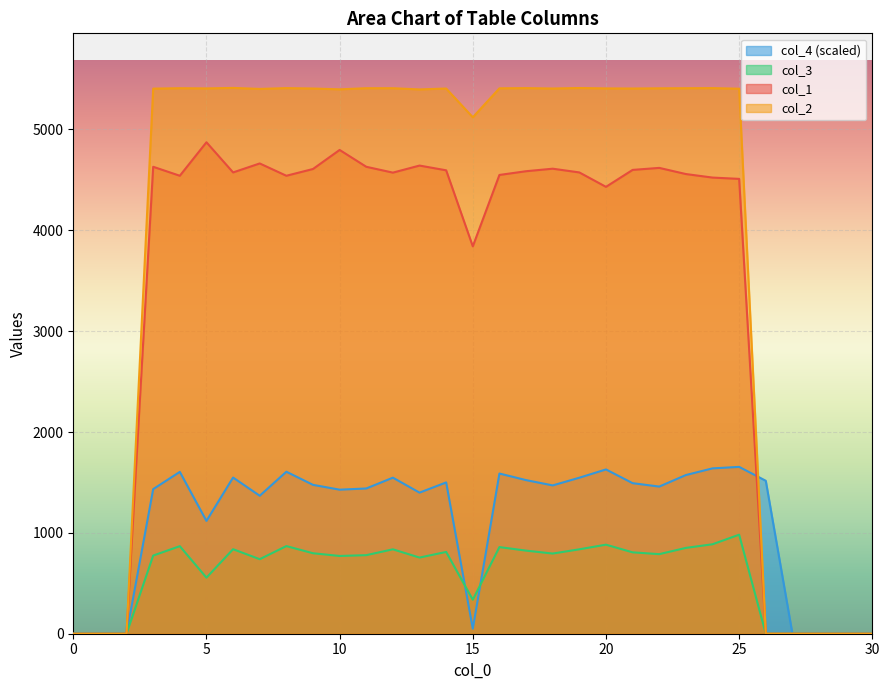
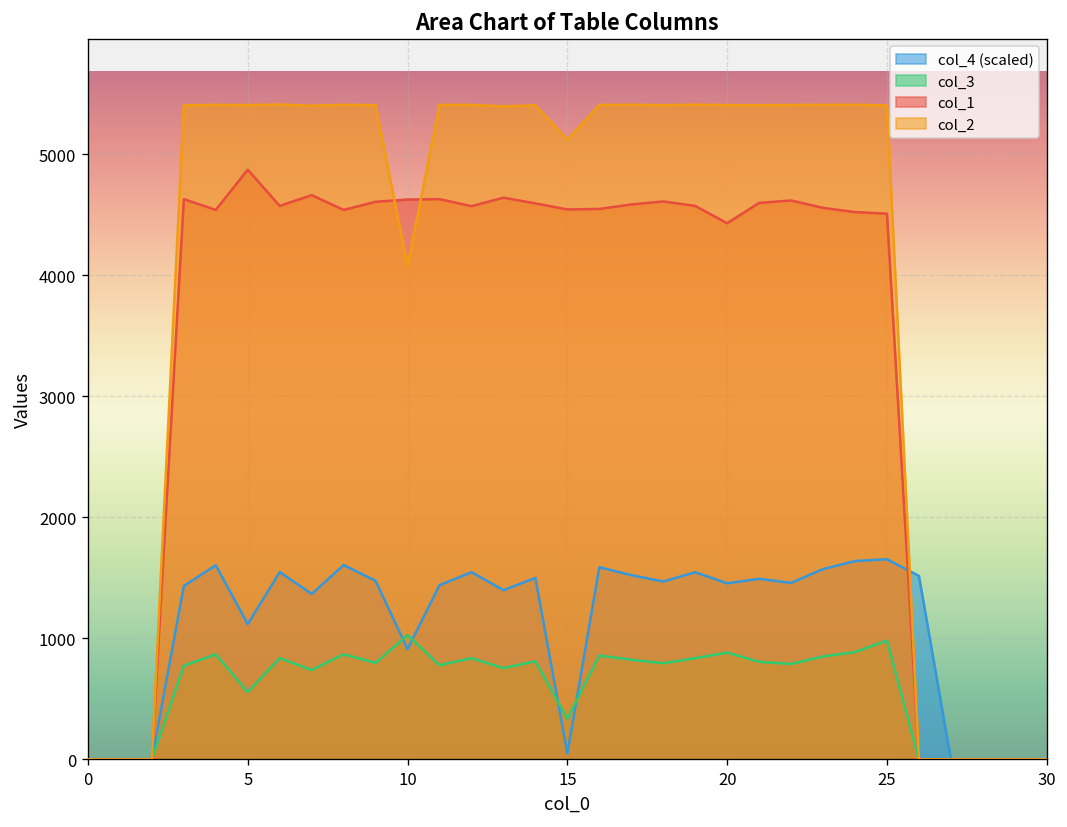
  {
    "col_4 (scaled)": {
      "5": 1120,
-     "10": 1430,
+     "10": 910,
      "15": 50,
-     "20": 1630,
+     "20": 1460,
      "25": 1650
    },
    "col_3": {
      "5": 560,
-     "10": 770,
+     "10": 1030,
      "15": 340,
      "20": 880,
      "25": 980
    },
    "col_1": {
      "5": 4870,
-     "10": 4800,
-     "15": 3840,
+     "10": 4630,
+     "15": 4550,
      "20": 4430,
      "25": 4510
    },
    "col_2": {
      "5": 5410,
-     "10": 5400,
+     "10": 4080,
      "15": 5120,
      "20": 5410,
      "25": 5400
    }
  }
